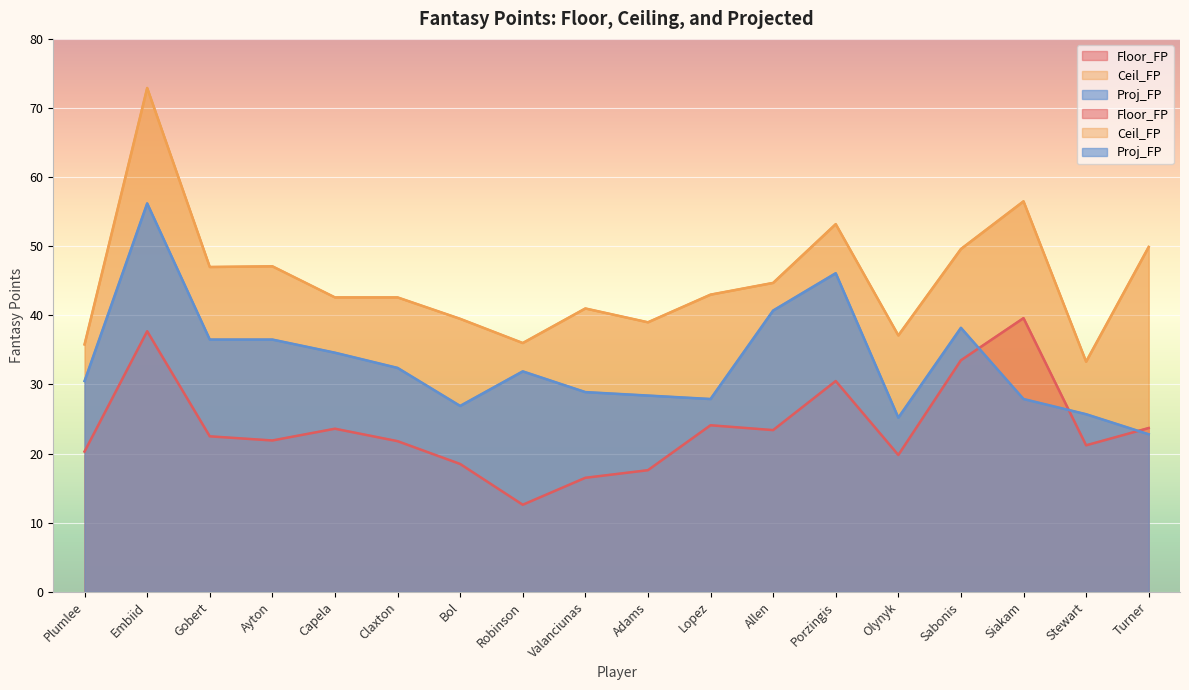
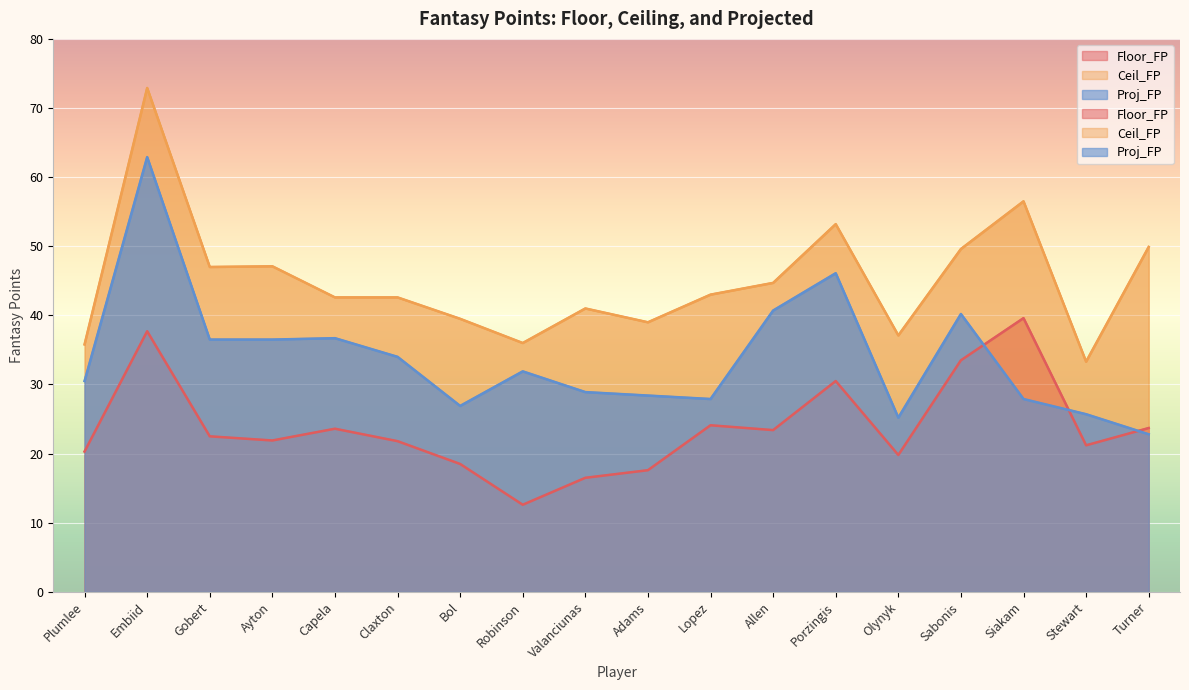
  {
    "Proj_FP": {
      "Plumlee": 31,
-     "Embiid": 56,
+     "Embiid": 63,
      "Gobert": 37,
      "Ayton": 37,
-     "Capela": 35,
-     "Claxton": 32,
+     "Capela": 37,
+     "Claxton": 34,
      "Bol": 27,
      "Robinson": 32,
      "Valanciunas": 29,
      "Adams": 28,
      "Lopez": 28,
      "Allen": 41,
      "Porzingis": 46,
      "Olynyk": 25,
-     "Sabonis": 38,
+     "Sabonis": 40,
      "Siakam": 28,
      "Stewart": 26,
      "Turner": 23
    }
  }
